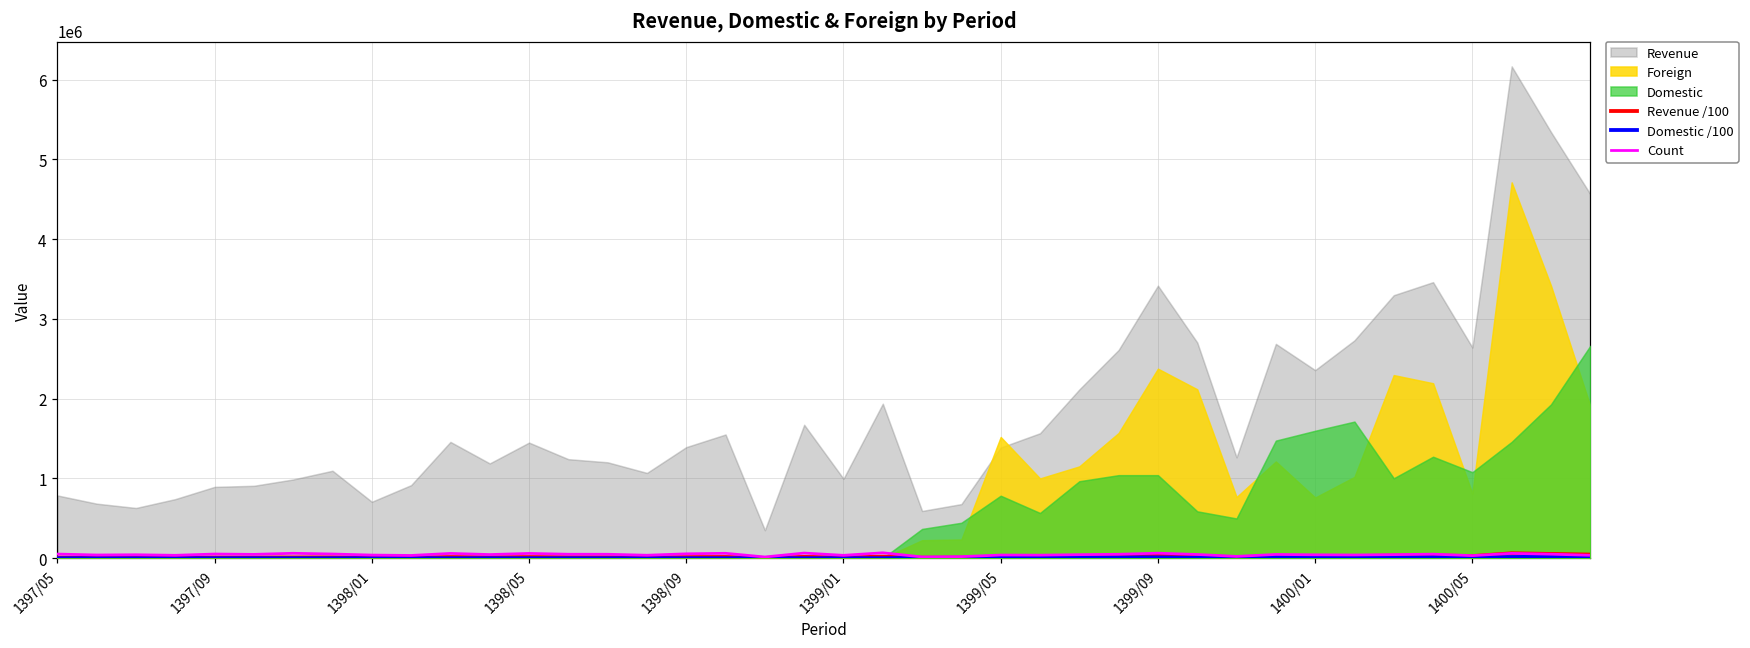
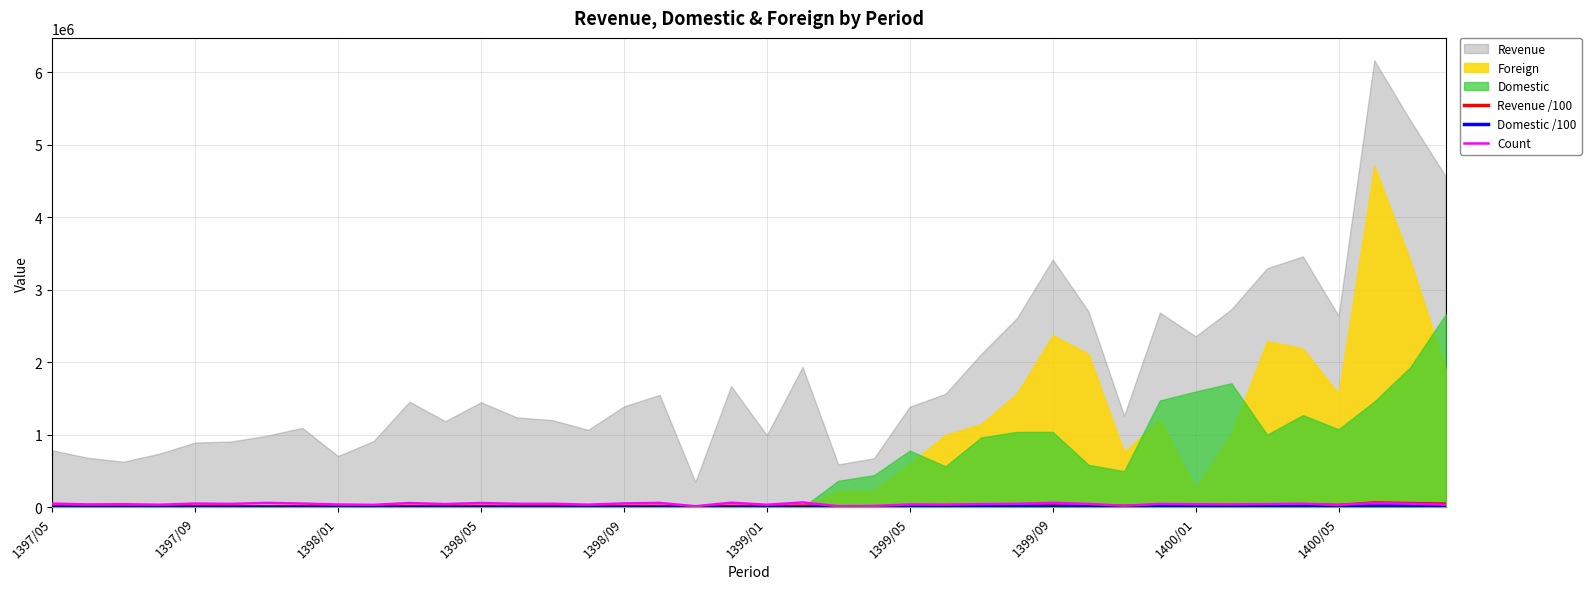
  {
    "Revenue": {
      "1397/05": 800000,
      "1397/09": 900000,
      "1398/01": 700000,
      "1398/05": 1400000,
      "1398/09": 1400000,
      "1399/01": 1000000,
      "1399/05": 1400000,
      "1399/09": 3400000,
      "1400/01": 2400000,
      "1400/05": 2600000
    },
    "Foreign": {
-     "1399/05": 1500000,
+     "1399/05": 600000,
      "1399/09": 2400000,
-     "1400/01": 800000,
-     "1400/05": 800000
+     "1400/01": 300000,
+     "1400/05": 1600000
    },
    "Count": {
      "1397/05": 100000,
      "1397/09": 100000,
      "1398/05": 100000,
      "1398/09": 100000
    },
    "Domestic": {
      "1399/05": 800000,
      "1399/09": 1000000,
      "1400/01": 1600000,
      "1400/05": 1100000
    }
  }
